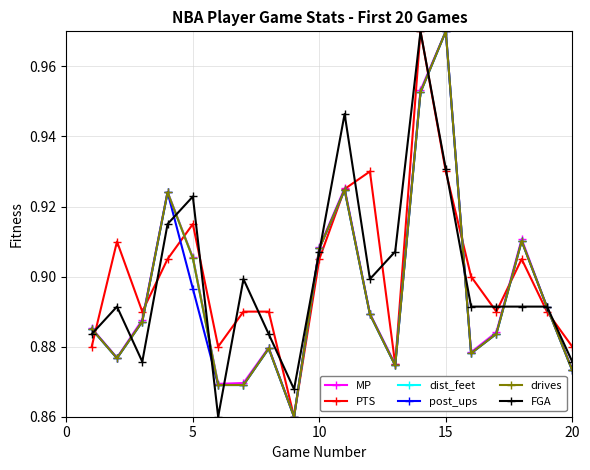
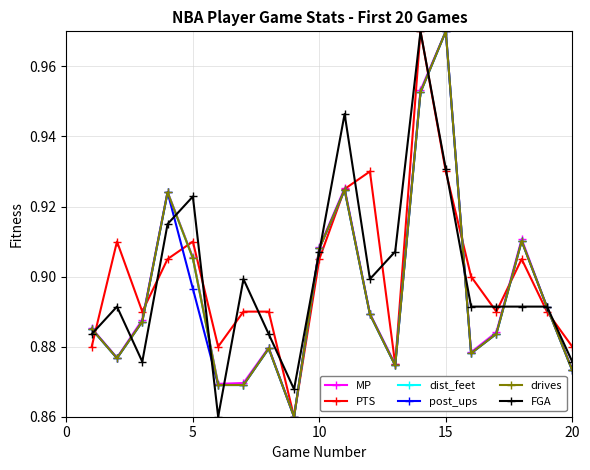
  {
    "PTS": {
-     "5": 0.915,
+     "5": 0.910,
      "10": 0.905,
      "20": 0.880
    },
    "post_ups": {
      "5": 0.897
    },
    "FGA": {
      "5": 0.923,
      "10": 0.907,
      "20": 0.876
    }
  }
